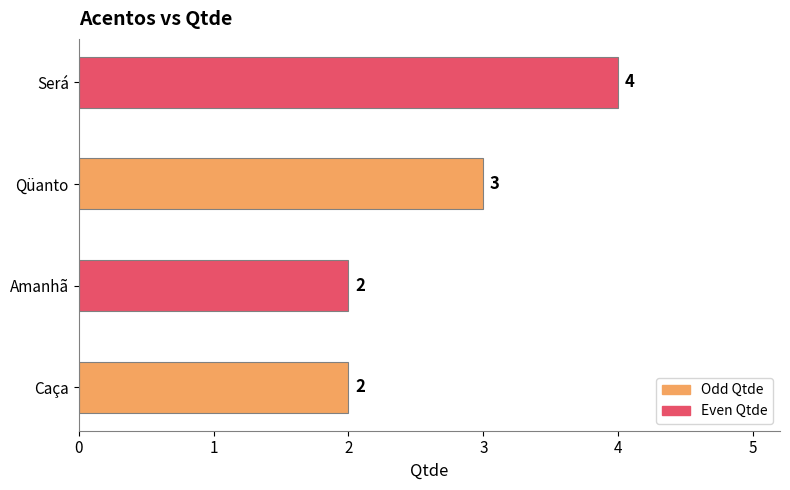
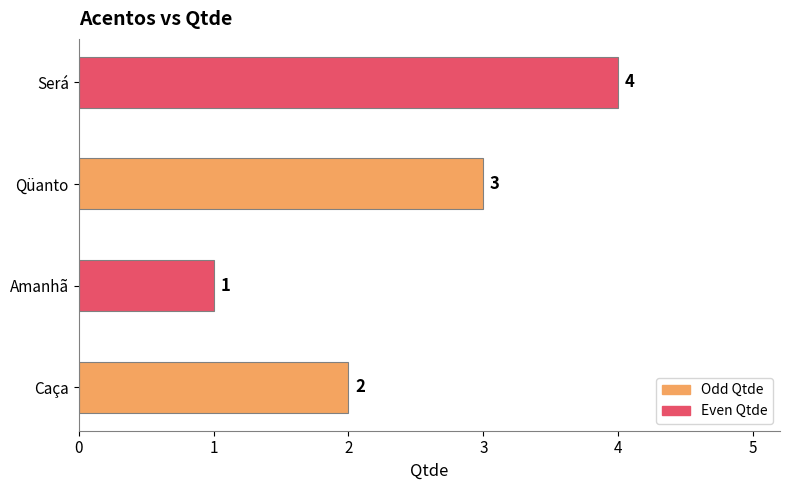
  {
    "Será": 4,
    "Qüanto": 3,
-   "Amanhã": 2,
+   "Amanhã": 1,
    "Caça": 2
  }
